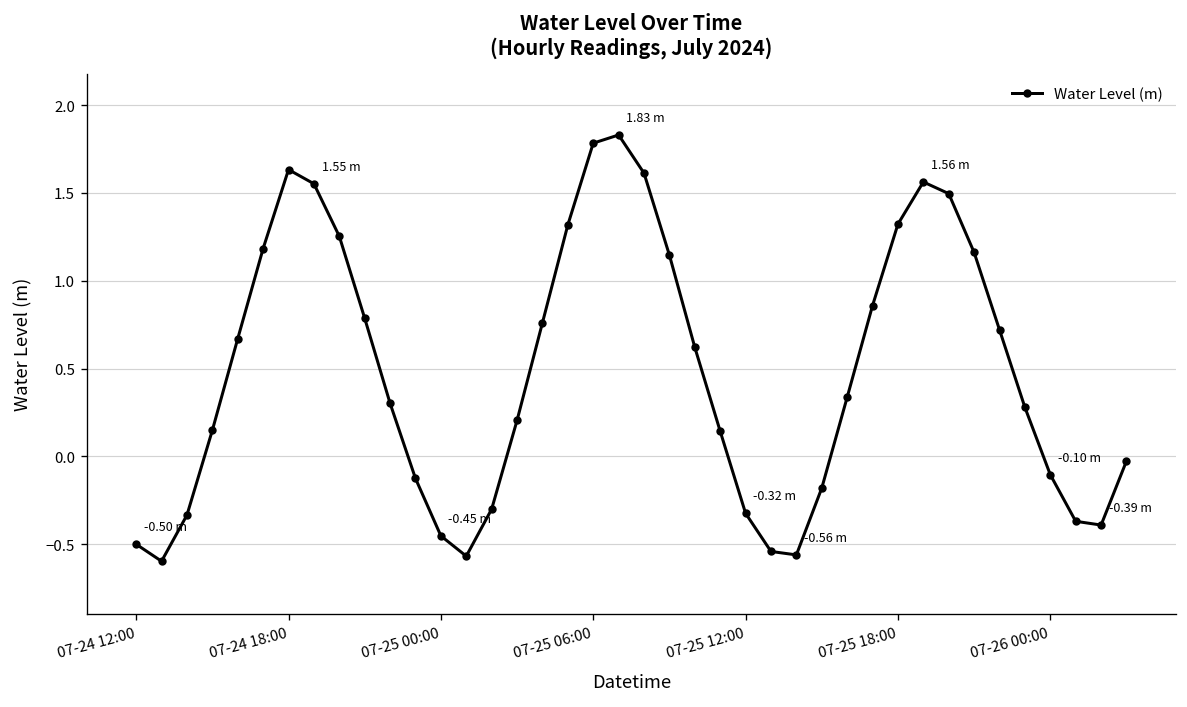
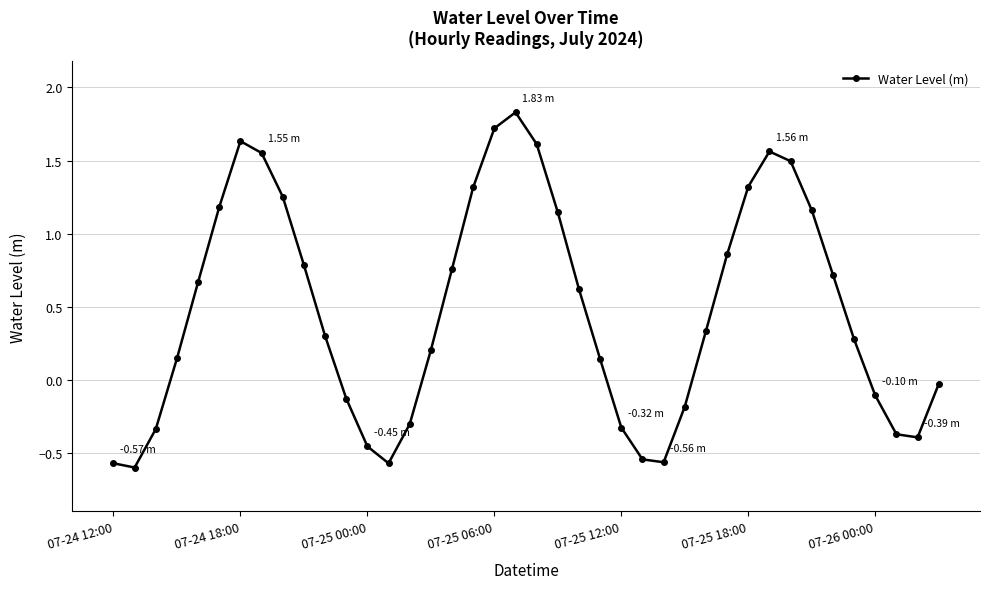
  {
-   "07-24 12:00": -0.50,
+   "07-24 12:00": -0.57,
    "07-25 00:00": -0.45,
-   "07-25 06:00": 1.78,
+   "07-25 06:00": 1.72,
    "07-25 12:00": -0.32,
    "07-26 00:00": -0.10
  }
